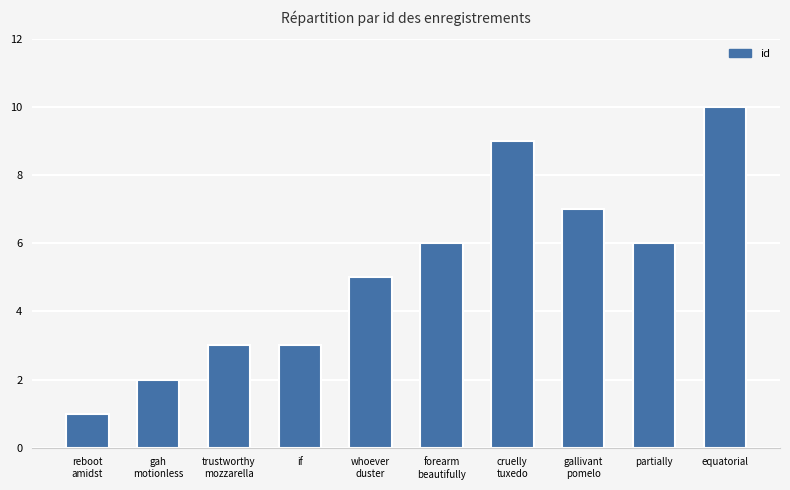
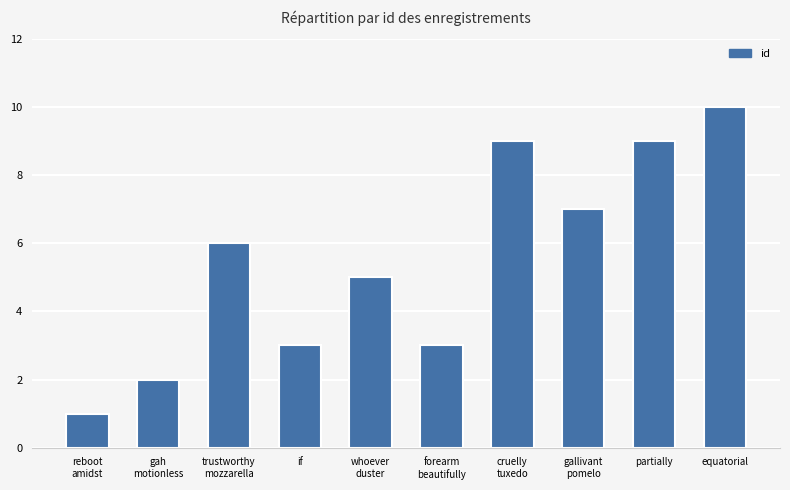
  {
    "reboot amidst": 1,
    "gah motionless": 2,
-   "trustworthy mozzarella": 3,
+   "trustworthy mozzarella": 6,
    "if": 3,
    "whoever duster": 5,
-   "forearm beautifully": 6,
+   "forearm beautifully": 3,
    "cruelly tuxedo": 9,
    "gallivant pomelo": 7,
-   "partially": 6,
+   "partially": 9,
    "equatorial": 10
  }
